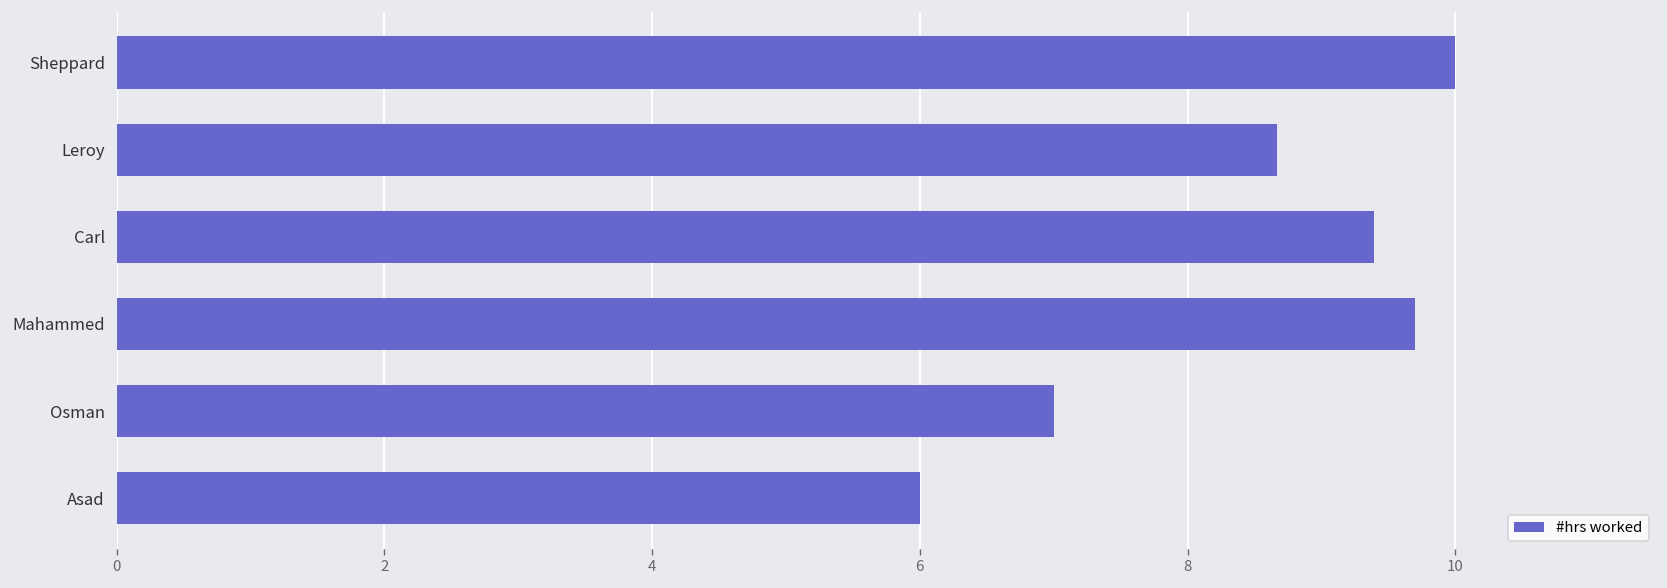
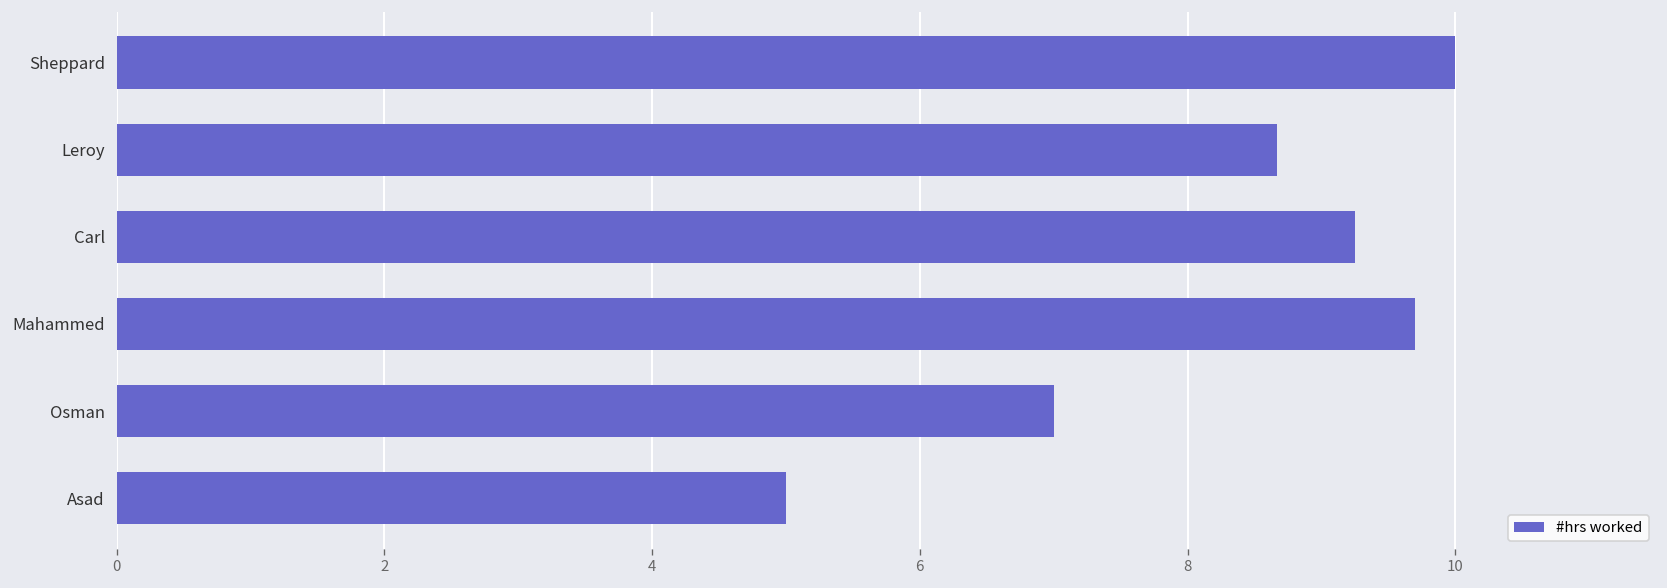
  {
    "Sheppard": 10.00,
    "Leroy": 8.67,
-   "Carl": 9.39,
+   "Carl": 9.25,
    "Mahammed": 9.70,
    "Osman": 7.00,
-   "Asad": 6
+   "Asad": 5
  }
